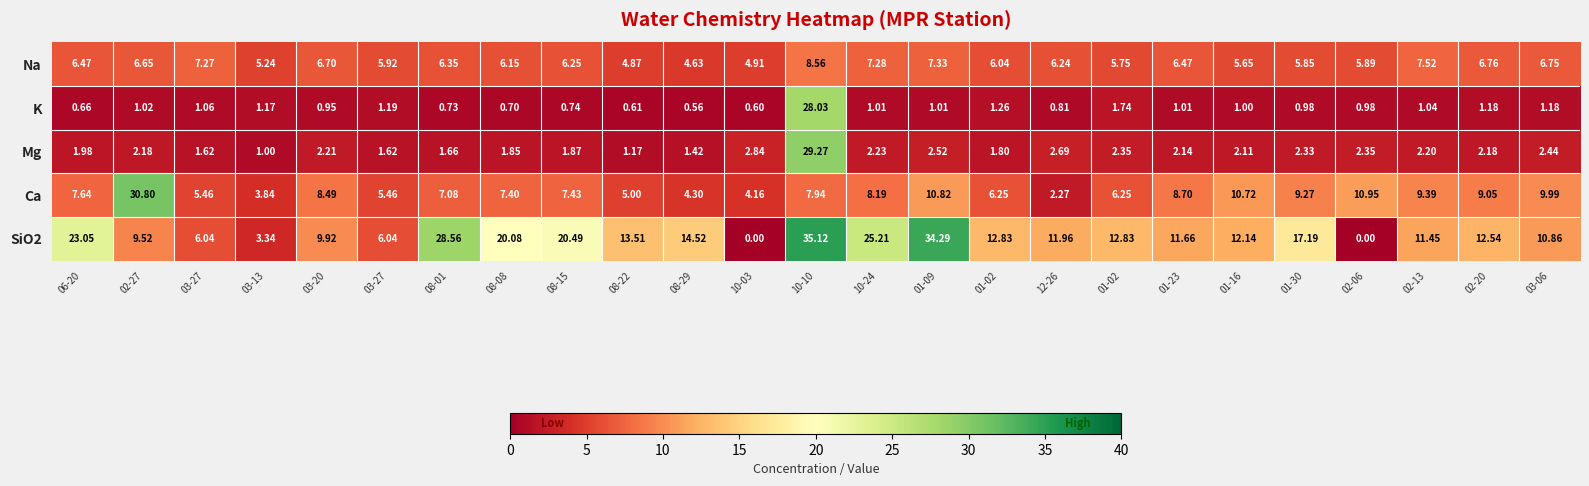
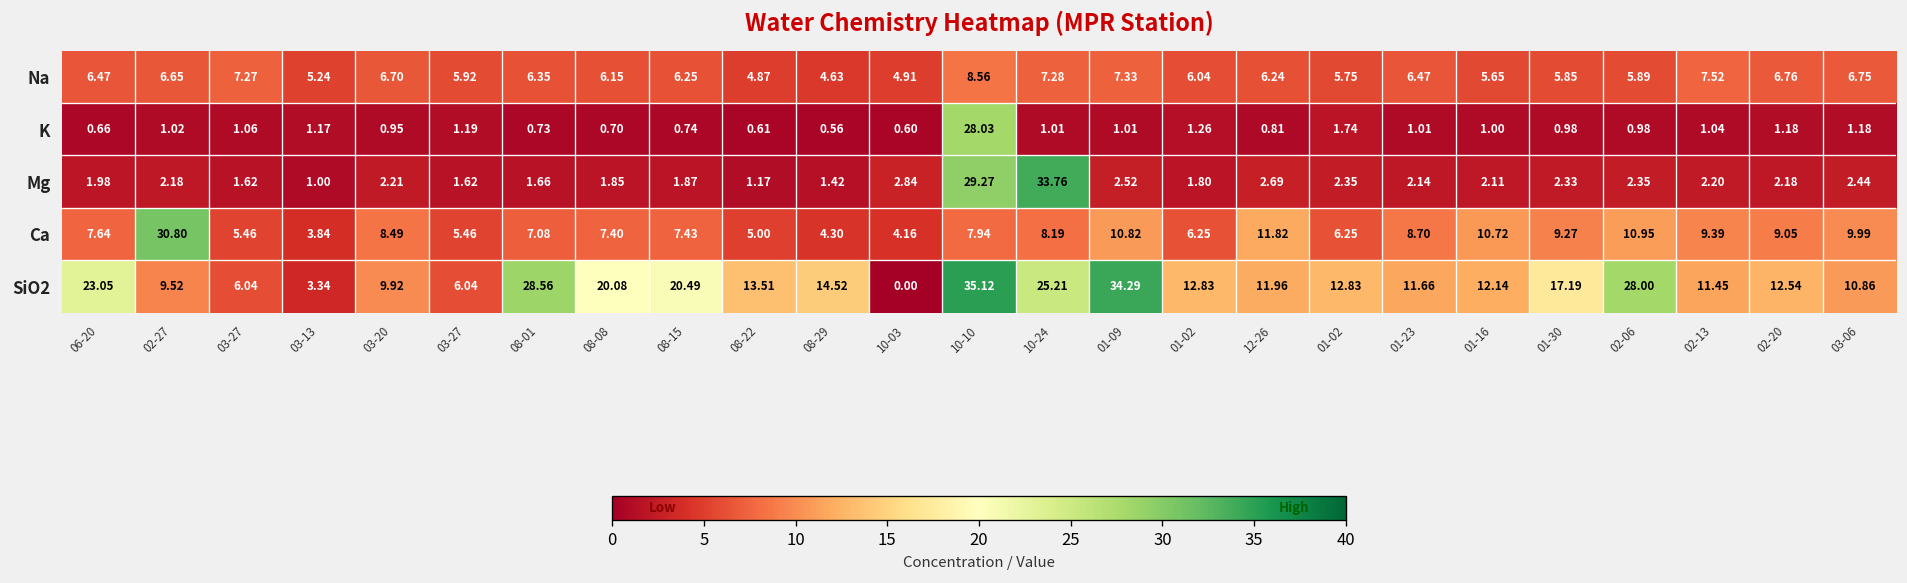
  {
    "Na": {
      "06-20": 6.47,
      "02-27": 6.65,
      "03-13": 5.24,
      "03-20": 6.70,
      "08-01": 6.35,
      "08-08": 6.15,
      "08-15": 6.25,
      "08-22": 4.87,
      "08-29": 4.63,
      "10-03": 4.91,
      "10-10": 8.56,
      "10-24": 7.28,
      "01-09": 7.33,
      "12-26": 6.24,
      "01-23": 6.47,
      "01-16": 5.65,
      "01-30": 5.85,
      "02-06": 5.89,
      "02-13": 7.52,
      "02-20": 6.76,
      "03-06": 6.75
    },
    "K": {
      "06-20": 0.66,
      "02-27": 1.02,
      "03-13": 1.17,
      "03-20": 0.95,
      "08-01": 0.73,
      "08-08": 0.70,
      "08-15": 0.74,
      "08-22": 0.61,
      "08-29": 0.56,
      "10-03": 0.60,
      "10-10": 28.03,
      "10-24": 1.01,
      "01-09": 1.01,
      "12-26": 0.81,
      "01-23": 1.01,
      "01-16": 1.00,
      "01-30": 0.98,
      "02-06": 0.98,
      "02-13": 1.04,
      "02-20": 1.18,
      "03-06": 1.18
    },
    "Mg": {
      "06-20": 1.98,
      "02-27": 2.18,
      "03-13": 1.00,
      "03-20": 2.21,
      "08-01": 1.66,
      "08-08": 1.85,
      "08-15": 1.87,
      "08-22": 1.17,
      "08-29": 1.42,
      "10-03": 2.84,
      "10-10": 29.27,
-     "10-24": 2.23,
+     "10-24": 33.76,
      "01-09": 2.52,
      "12-26": 2.69,
      "01-23": 2.14,
      "01-16": 2.11,
      "01-30": 2.33,
      "02-06": 2.35,
      "02-13": 2.20,
      "02-20": 2.18,
      "03-06": 2.44
    },
    "Ca": {
      "06-20": 7.64,
      "02-27": 30.80,
      "03-13": 3.84,
      "03-20": 8.49,
      "08-01": 7.08,
      "08-08": 7.40,
      "08-15": 7.43,
      "08-22": 5.00,
      "08-29": 4.30,
      "10-03": 4.16,
      "10-10": 7.94,
      "10-24": 8.19,
      "01-09": 10.82,
-     "12-26": 2.27,
+     "12-26": 11.82,
      "01-23": 8.70,
      "01-16": 10.72,
      "01-30": 9.27,
      "02-06": 10.95,
      "02-13": 9.39,
      "02-20": 9.05,
      "03-06": 9.99
    },
    "SiO2": {
      "06-20": 23.05,
      "02-27": 9.52,
      "03-13": 3.34,
      "03-20": 9.92,
      "08-01": 28.56,
      "08-08": 20.08,
      "08-15": 20.49,
      "08-22": 13.51,
      "08-29": 14.52,
      "10-03": 0.00,
      "10-10": 35.12,
      "10-24": 25.21,
      "01-09": 34.29,
      "12-26": 11.96,
      "01-23": 11.66,
      "01-16": 12.14,
      "01-30": 17.19,
-     "02-06": 0.00,
+     "02-06": 28.00,
      "02-13": 11.45,
      "02-20": 12.54,
      "03-06": 10.86
    }
  }
